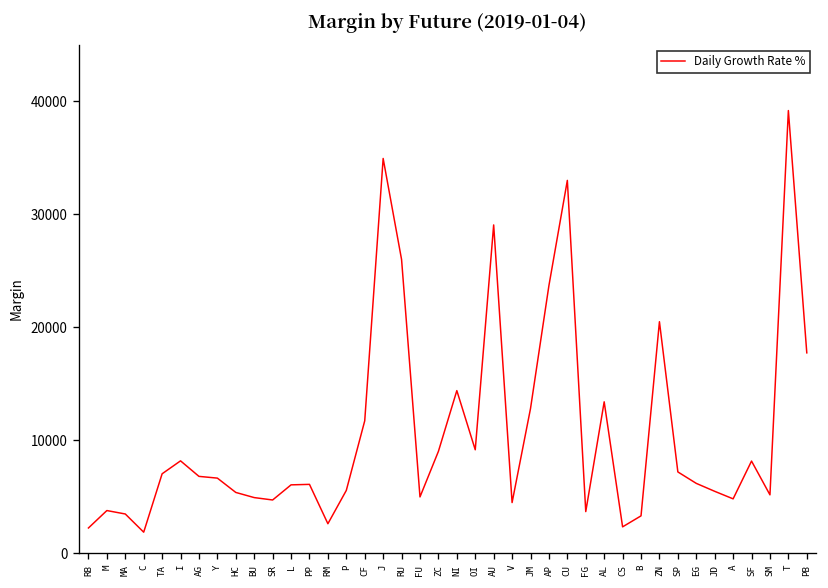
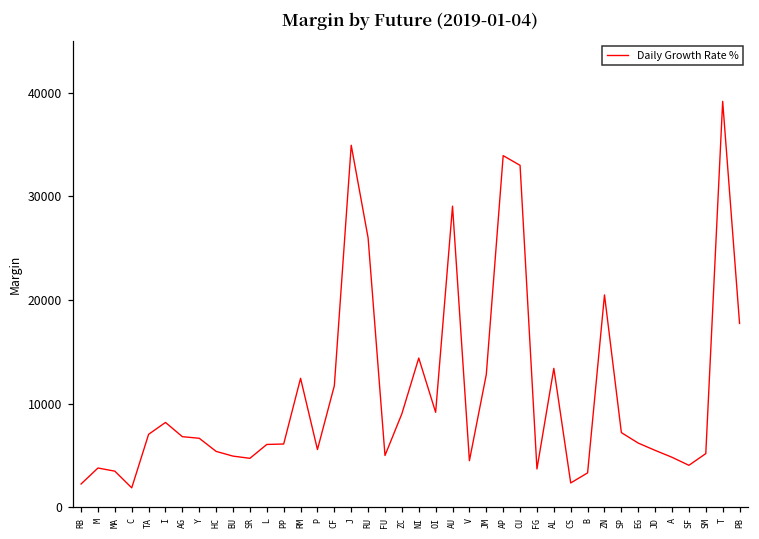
  {
    "RB": 2000,
    "M": 4000,
    "MA": 3000,
    "C": 2000,
    "TA": 7000,
    "I": 8000,
    "AG": 7000,
    "Y": 7000,
    "HC": 5000,
    "BU": 5000,
    "SR": 5000,
    "L": 6000,
    "PP": 6000,
-   "RM": 3000,
+   "RM": 12000,
    "P": 6000,
    "CF": 12000,
    "J": 35000,
    "RU": 26000,
    "FU": 5000,
    "ZC": 9000,
    "NI": 14000,
    "OI": 9000,
    "AU": 29000,
    "V": 4000,
    "JM": 13000,
-   "AP": 24000,
+   "AP": 34000,
    "CU": 33000,
    "FG": 4000,
    "AL": 13000,
    "CS": 2000,
    "B": 3000,
    "ZN": 20000,
    "SP": 7000,
    "EG": 6000,
    "JD": 5000,
    "A": 5000,
-   "SF": 8000,
+   "SF": 4000,
    "SM": 5000,
    "T": 39000,
    "PB": 18000
  }
